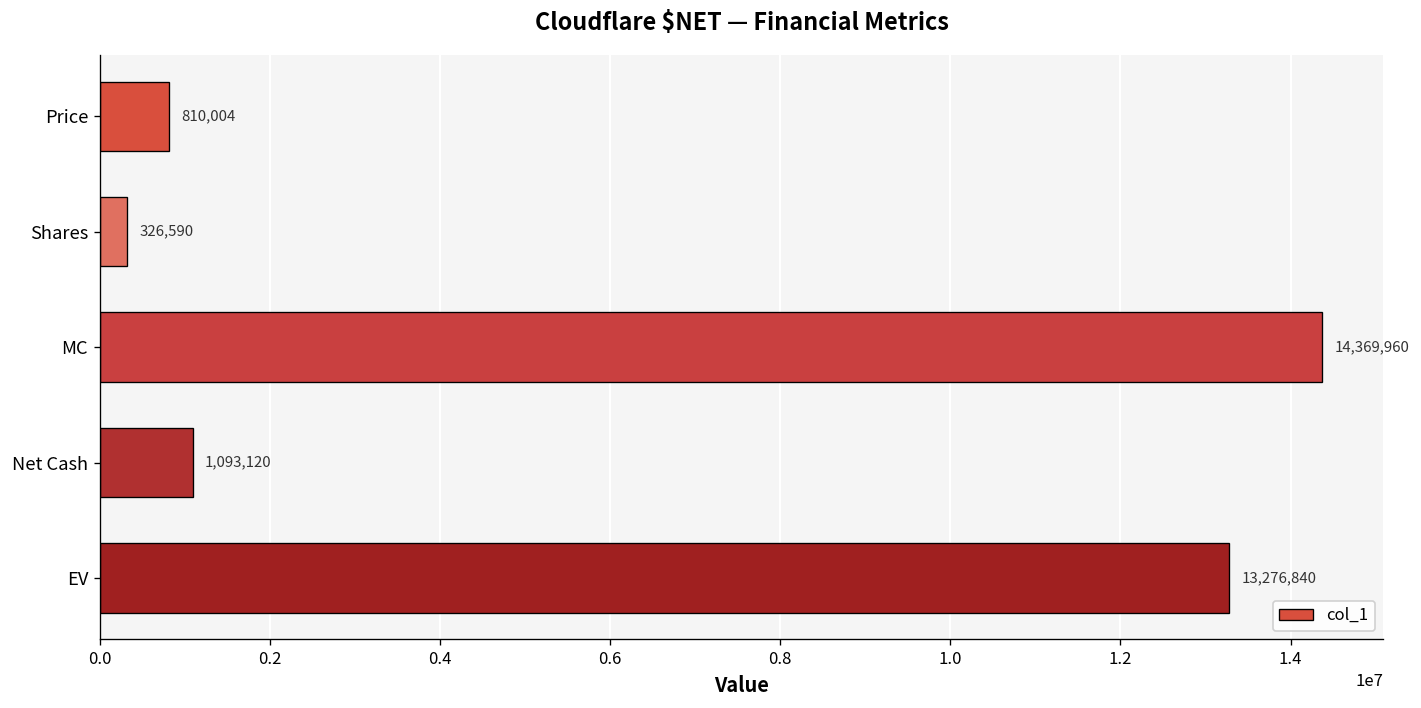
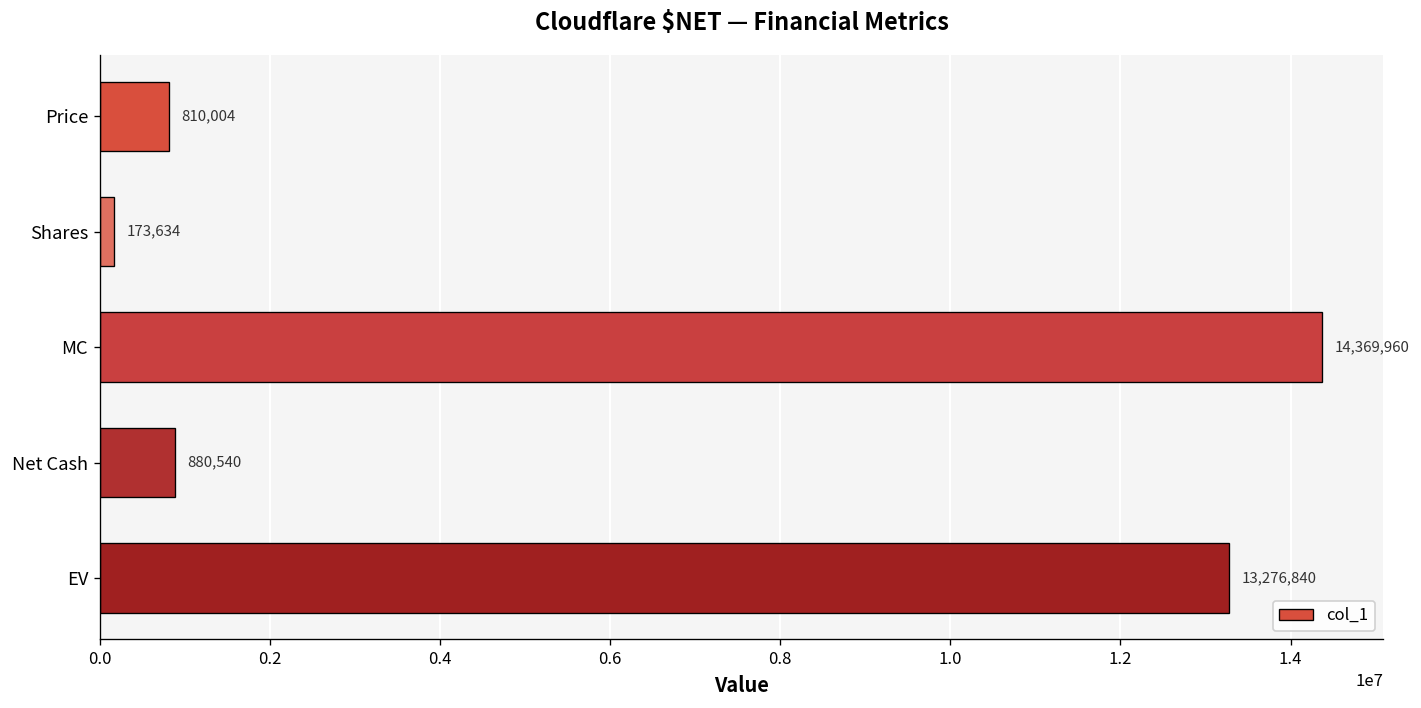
  {
    "Price": "810,004",
-   "Shares": "326,590",
+   "Shares": "173,634",
    "MC": "14,369,960",
-   "Net Cash": "1,093,120",
+   "Net Cash": "880,540",
    "EV": "13,276,840"
  }
